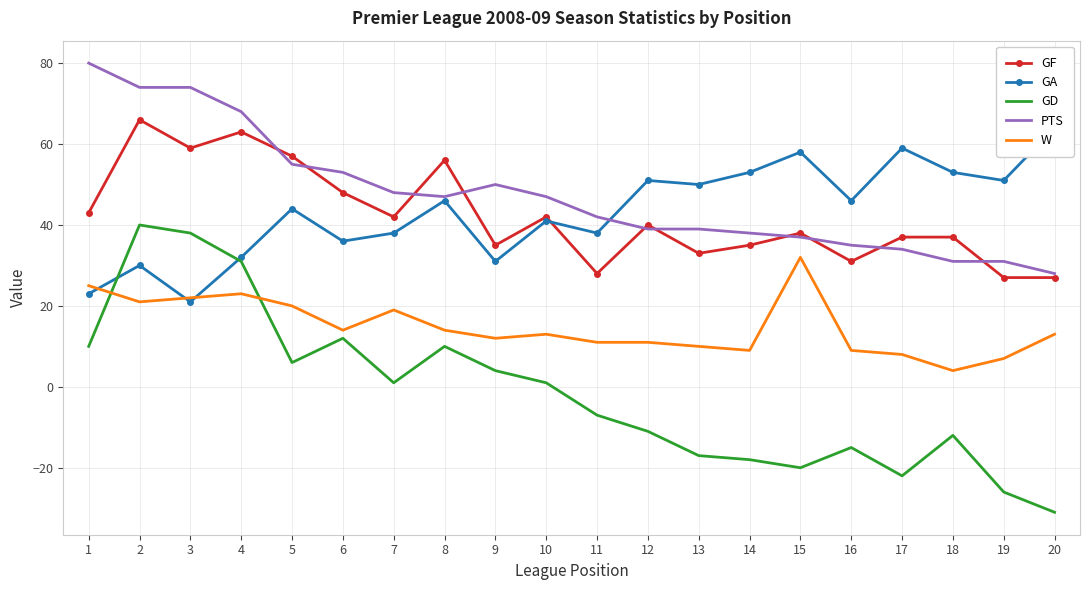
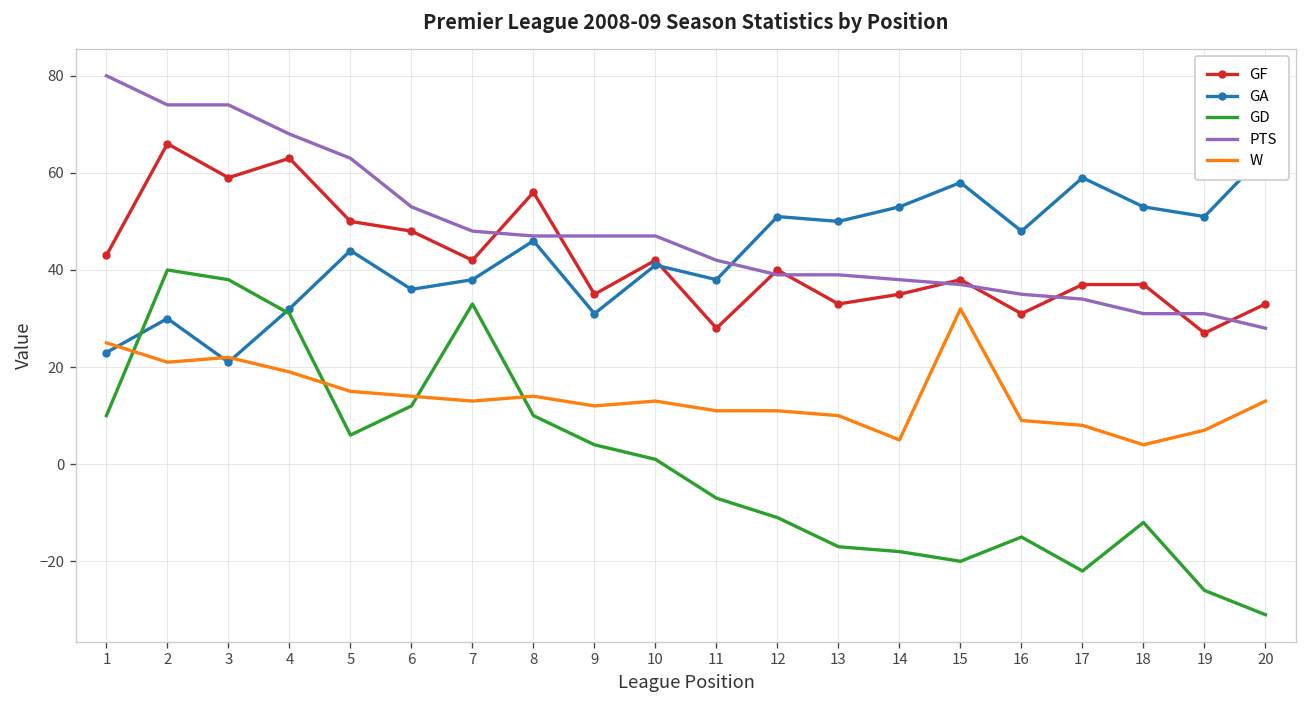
  {
    "GF": {
      "1": 43,
      "2": 66,
      "3": 59,
      "4": 63,
-     "5": 57,
+     "5": 50,
      "6": 48,
      "7": 42,
      "8": 56,
      "9": 35,
      "10": 42,
      "11": 28,
      "12": 40,
      "13": 33,
      "14": 35,
      "15": 38,
      "16": 31,
      "17": 37,
      "18": 37,
      "19": 27,
-     "20": 27
+     "20": 33
    },
    "GA": {
      "1": 23,
      "2": 30,
      "3": 21,
      "4": 32,
      "5": 44,
      "6": 36,
      "7": 38,
      "8": 46,
      "9": 31,
      "10": 41,
      "11": 38,
      "12": 51,
      "13": 50,
      "14": 53,
      "15": 58,
-     "16": 46,
+     "16": 48,
      "17": 59,
      "18": 53,
      "19": 51
    },
    "GD": {
      "1": 10,
      "2": 40,
      "3": 38,
      "4": 31,
      "5": 6,
      "6": 12,
-     "7": 1,
+     "7": 33,
      "8": 10,
      "9": 4,
      "10": 1,
      "11": -7,
      "12": -11,
      "13": -17,
      "14": -18,
      "15": -20,
      "16": -15,
      "17": -22,
      "18": -12,
      "19": -26,
      "20": -31
    },
    "PTS": {
      "1": 80,
      "2": 74,
      "3": 74,
      "4": 68,
-     "5": 55,
+     "5": 63,
      "6": 53,
      "7": 48,
      "8": 47,
-     "9": 50,
+     "9": 47,
      "10": 47,
      "11": 42,
      "12": 39,
      "13": 39,
      "14": 38,
      "15": 37,
      "16": 35,
      "17": 34,
      "18": 31,
      "19": 31,
      "20": 28
    },
    "W": {
      "1": 25,
      "2": 21,
      "3": 22,
-     "4": 23,
-     "5": 20,
+     "4": 19,
+     "5": 15,
      "6": 14,
-     "7": 19,
+     "7": 13,
      "8": 14,
      "9": 12,
      "10": 13,
      "11": 11,
      "12": 11,
      "13": 10,
-     "14": 9,
+     "14": 5,
      "15": 32,
      "16": 9,
      "17": 8,
      "18": 4,
      "19": 7,
      "20": 13
    }
  }
